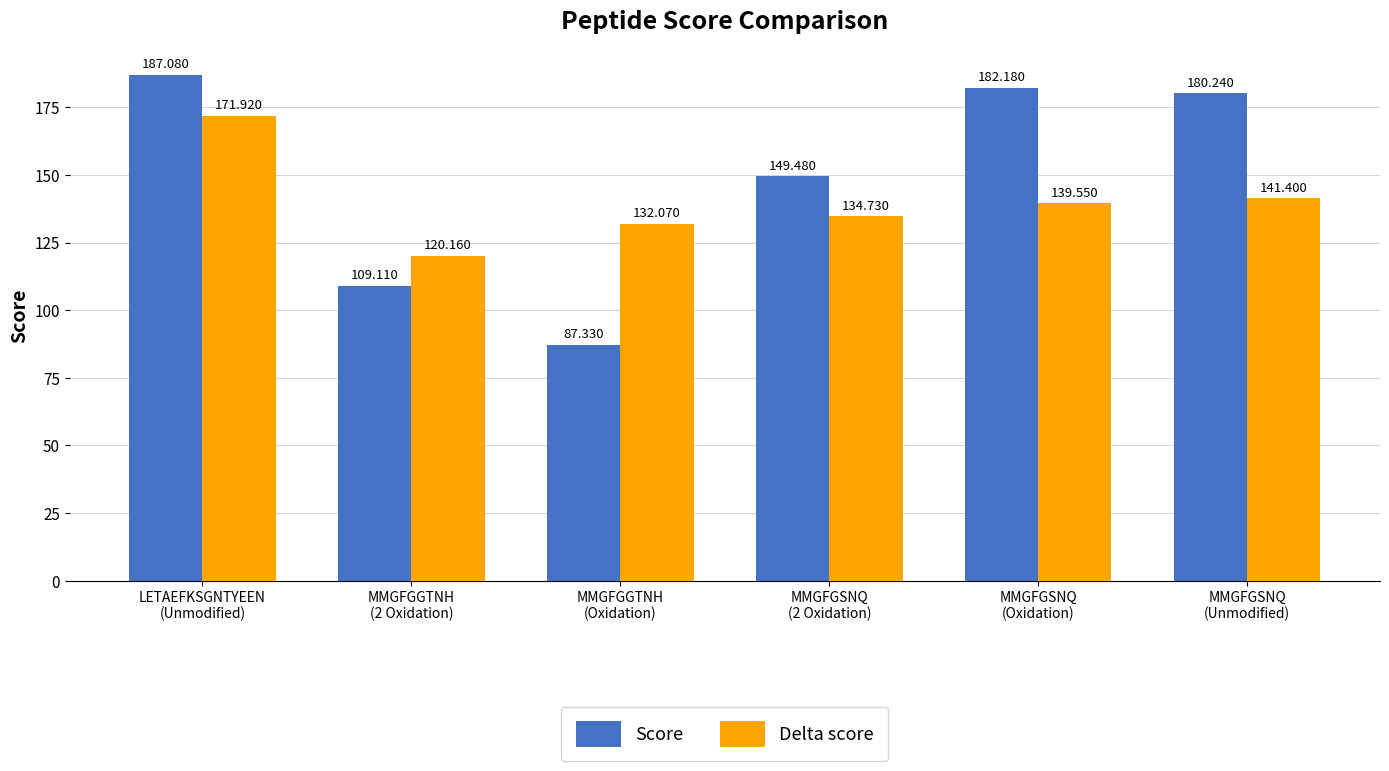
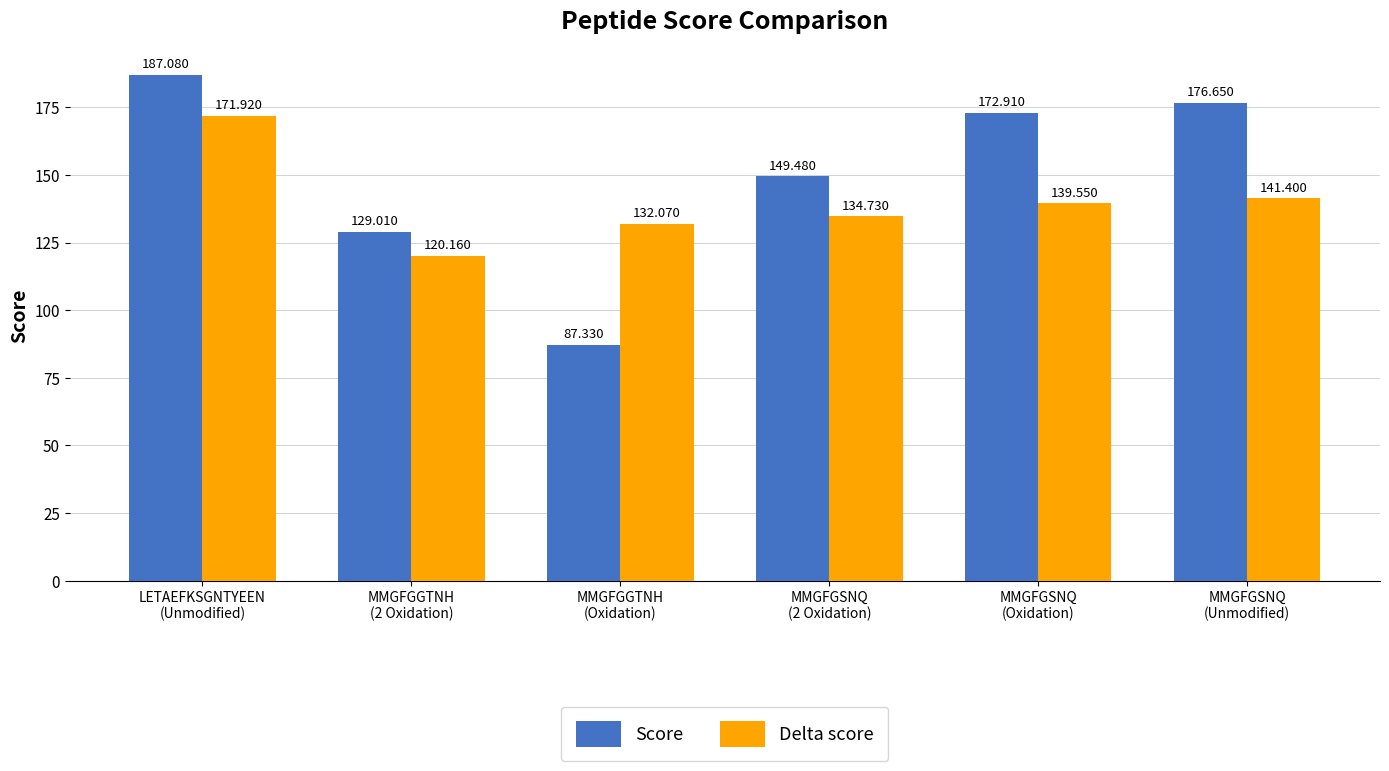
  {
    "Score": {
      "LETAEFKSGNTYEEN (Unmodified)": 187.080,
-     "MMGFGGTNH (2 Oxidation)": 109.110,
+     "MMGFGGTNH (2 Oxidation)": 129.010,
      "MMGFGGTNH (Oxidation)": 87.330,
      "MMGFGSNQ (2 Oxidation)": 149.480,
-     "MMGFGSNQ (Oxidation)": 182.180,
-     "MMGFGSNQ (Unmodified)": 180.240
+     "MMGFGSNQ (Oxidation)": 172.910,
+     "MMGFGSNQ (Unmodified)": 176.650
    },
    "Delta score": {
      "LETAEFKSGNTYEEN (Unmodified)": 171.920,
      "MMGFGGTNH (2 Oxidation)": 120.160,
      "MMGFGGTNH (Oxidation)": 132.070,
      "MMGFGSNQ (2 Oxidation)": 134.730,
      "MMGFGSNQ (Oxidation)": 139.550,
      "MMGFGSNQ (Unmodified)": 141.400
    }
  }
